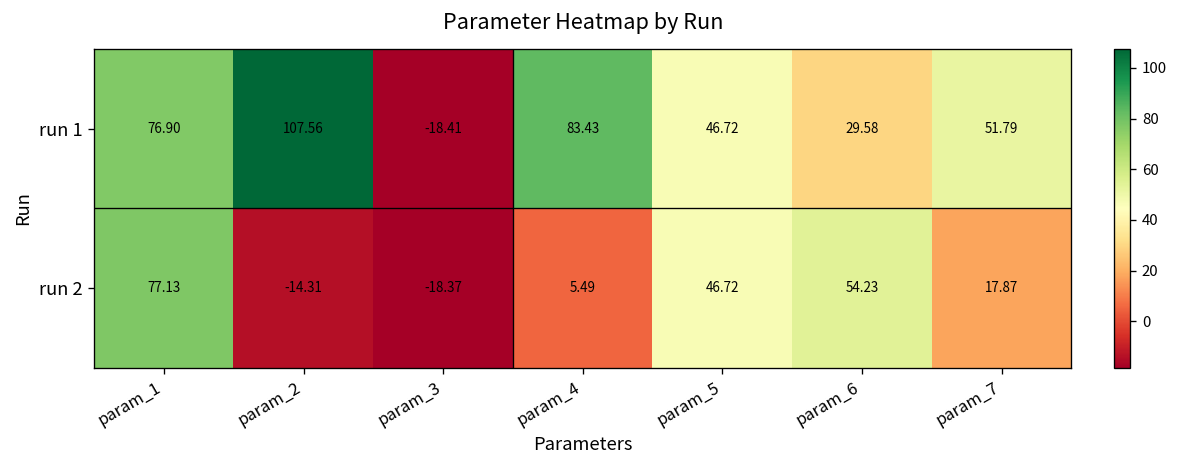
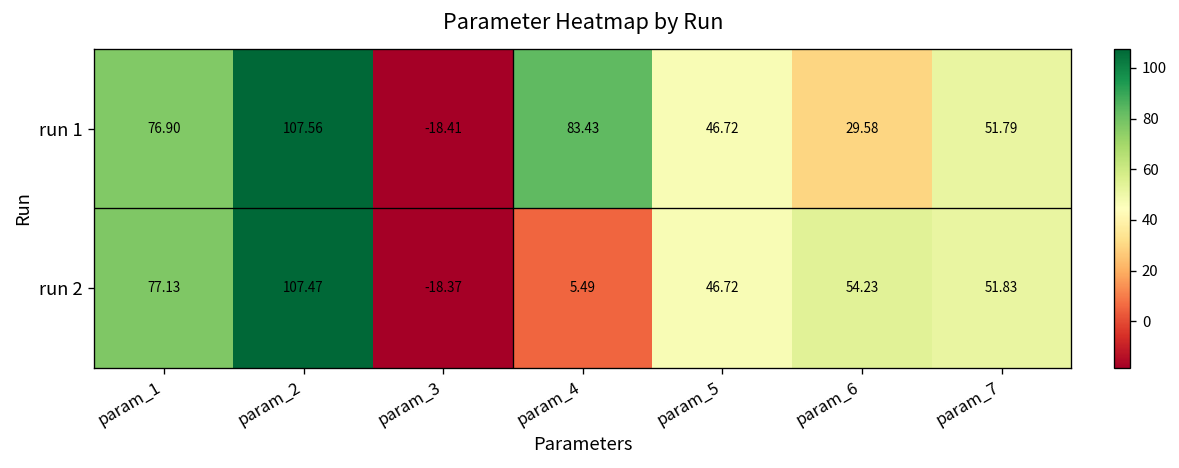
  {
    "run 1": {
      "param_1": 76.90,
      "param_2": 107.56,
      "param_3": -18.41,
      "param_4": 83.43,
      "param_5": 46.72,
      "param_6": 29.58,
      "param_7": 51.79
    },
    "run 2": {
      "param_1": 77.13,
-     "param_2": -14.31,
+     "param_2": 107.47,
      "param_3": -18.37,
      "param_4": 5.49,
      "param_5": 46.72,
      "param_6": 54.23,
-     "param_7": 17.87
+     "param_7": 51.83
    }
  }
